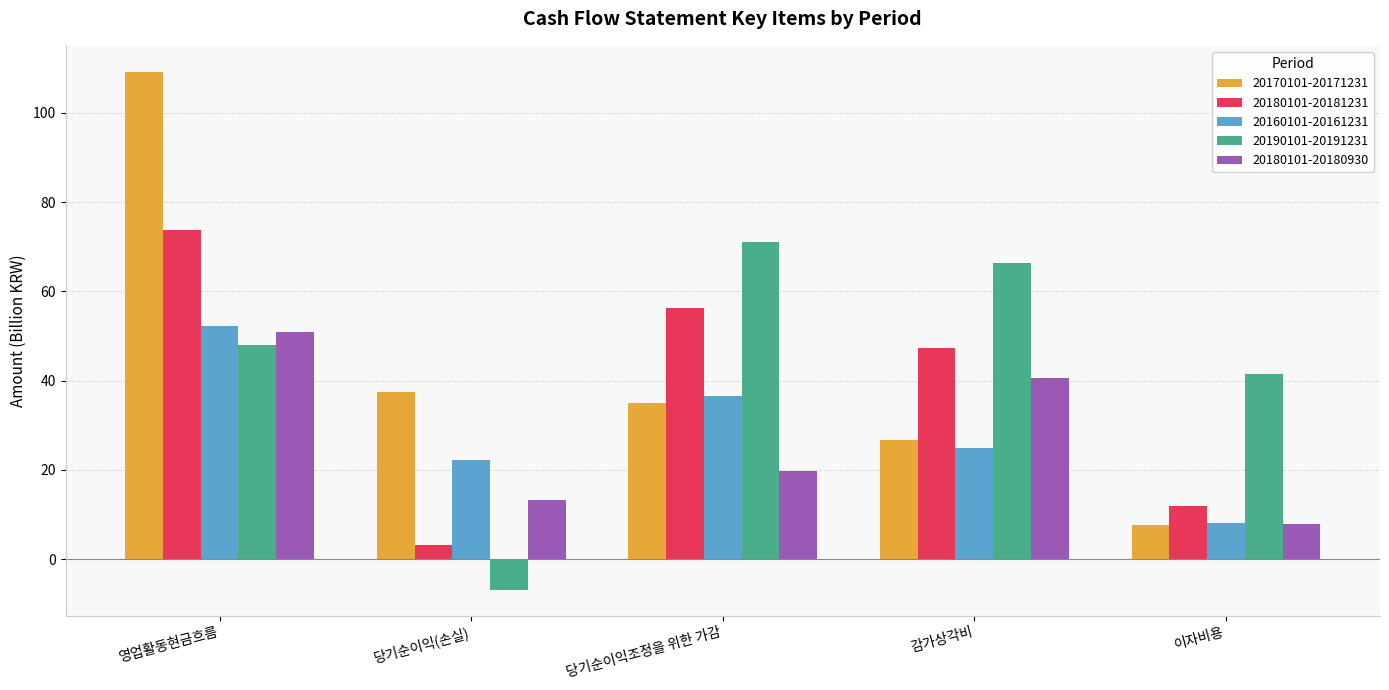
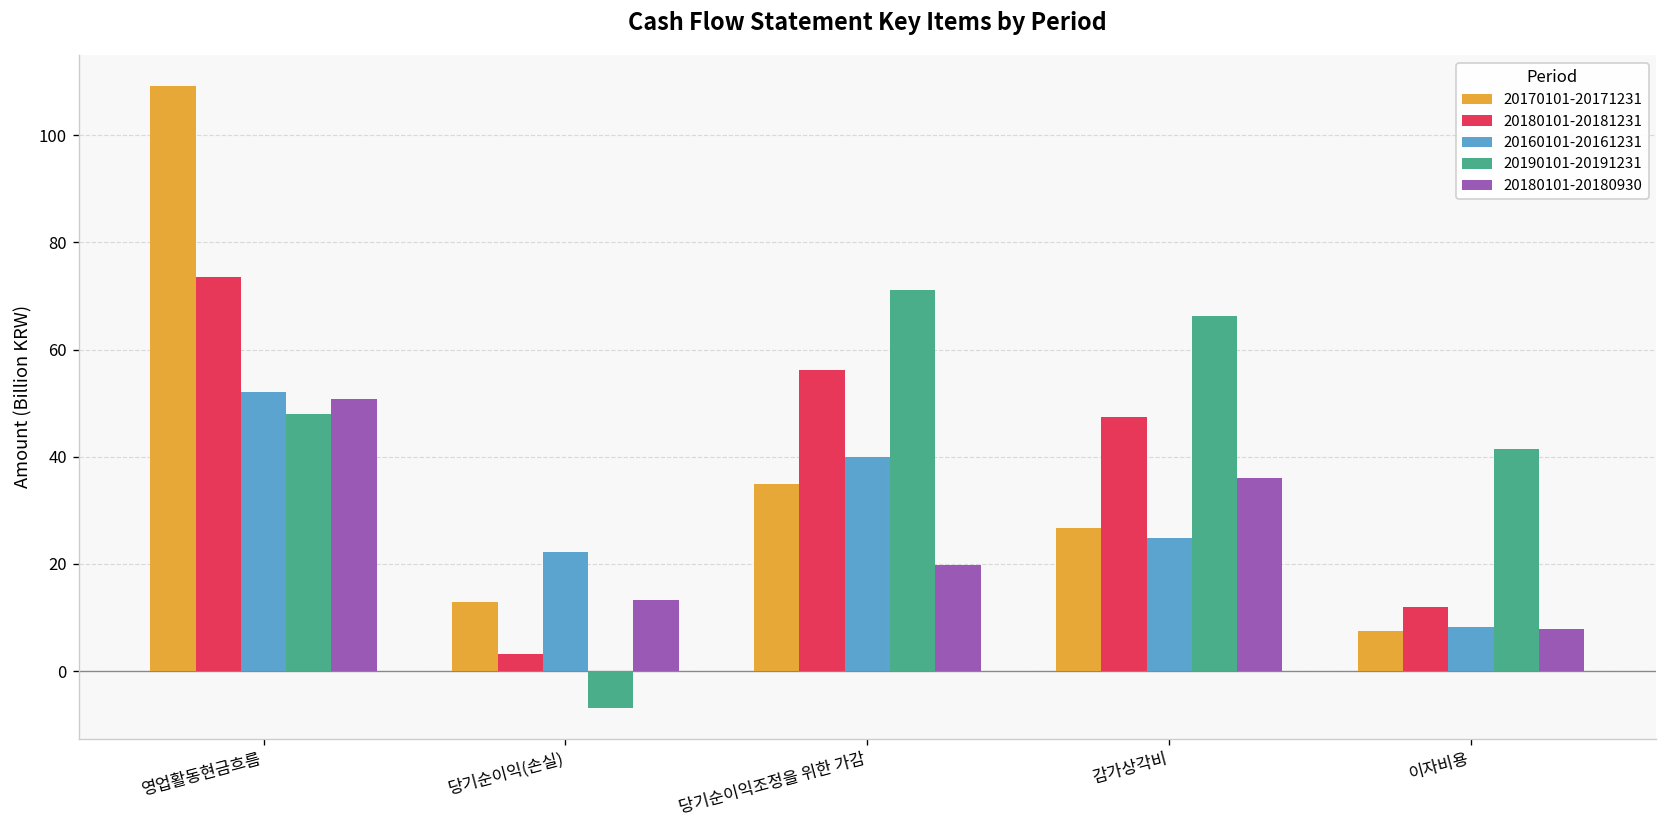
  {
    "20170101-20171231": {
      "영업활동현금흐름": 109,
-     "당기순이익(손실)": 37,
+     "당기순이익(손실)": 13,
      "당기순이익조정을 위한 가감": 35,
      "감가상각비": 27,
      "이자비용": 8
    },
    "20180101-20181231": {
      "영업활동현금흐름": 74,
      "당기순이익(손실)": 3,
      "당기순이익조정을 위한 가감": 56,
      "감가상각비": 47,
      "이자비용": 12
    },
    "20160101-20161231": {
      "영업활동현금흐름": 52,
      "당기순이익(손실)": 22,
-     "당기순이익조정을 위한 가감": 37,
+     "당기순이익조정을 위한 가감": 40,
      "감가상각비": 25,
      "이자비용": 8
    },
    "20190101-20191231": {
      "영업활동현금흐름": 48,
      "당기순이익(손실)": -7,
      "당기순이익조정을 위한 가감": 71,
      "감가상각비": 66,
      "이자비용": 41
    },
    "20180101-20180930": {
      "영업활동현금흐름": 51,
      "당기순이익(손실)": 13,
      "당기순이익조정을 위한 가감": 20,
-     "감가상각비": 41,
+     "감가상각비": 36,
      "이자비용": 8
    }
  }
